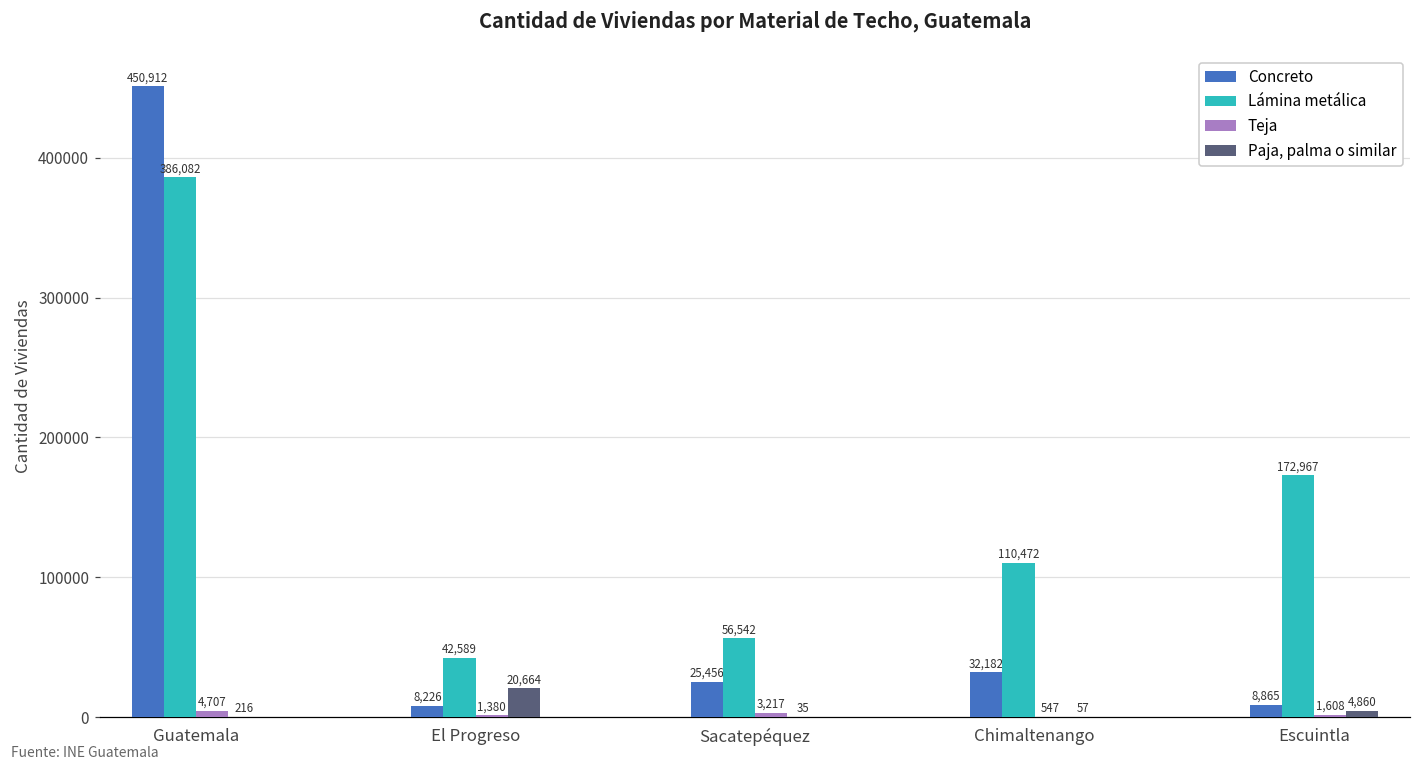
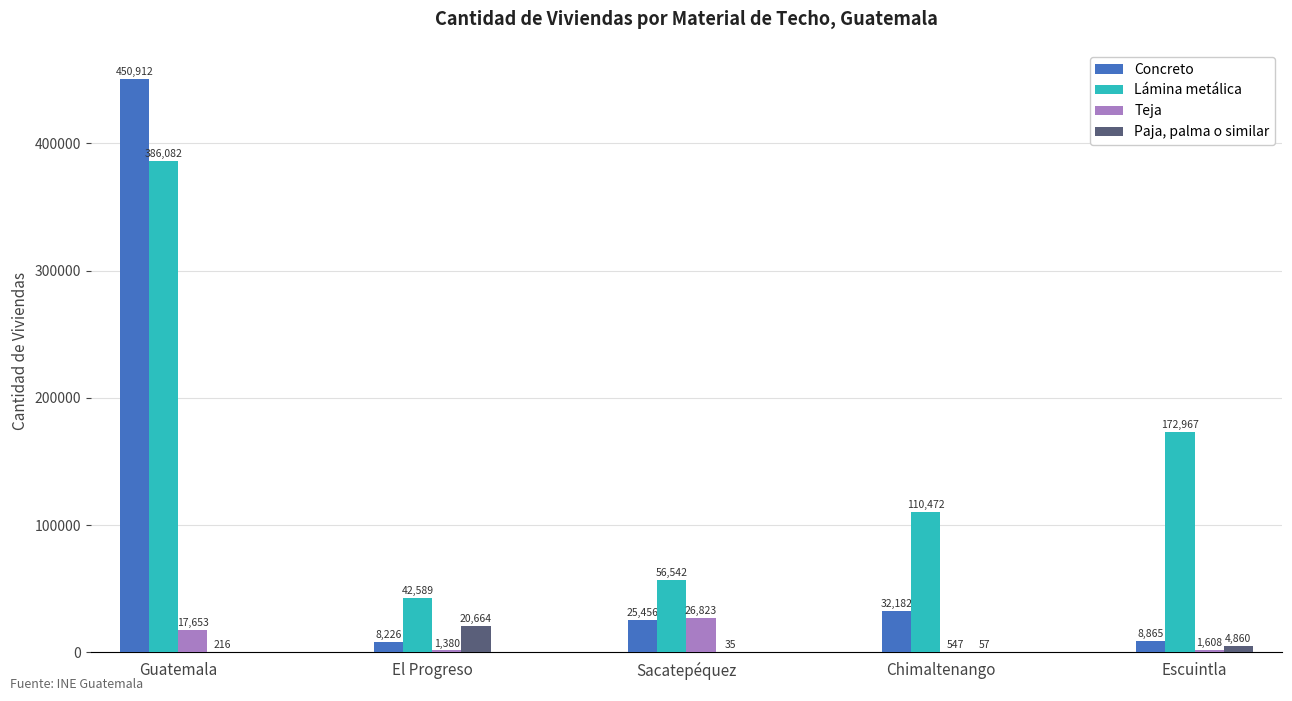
  {
    "Concreto": {
      "Guatemala": "450,912",
      "El Progreso": "8,226",
      "Sacatepéquez": "25,456",
      "Chimaltenango": "32,182",
      "Escuintla": "8,865"
    },
    "Lámina metálica": {
      "Guatemala": "386,082",
      "El Progreso": "42,589",
      "Sacatepéquez": "56,542",
      "Chimaltenango": "110,472",
      "Escuintla": "172,967"
    },
    "Teja": {
-     "Guatemala": "4,707",
+     "Guatemala": "17,653",
      "El Progreso": "1,380",
-     "Sacatepéquez": "3,217",
+     "Sacatepéquez": "26,823",
      "Chimaltenango": "547",
      "Escuintla": "1,608"
    },
    "Paja, palma o similar": {
      "Guatemala": "216",
      "El Progreso": "20,664",
      "Sacatepéquez": "35",
      "Chimaltenango": "57",
      "Escuintla": "4,860"
    }
  }
